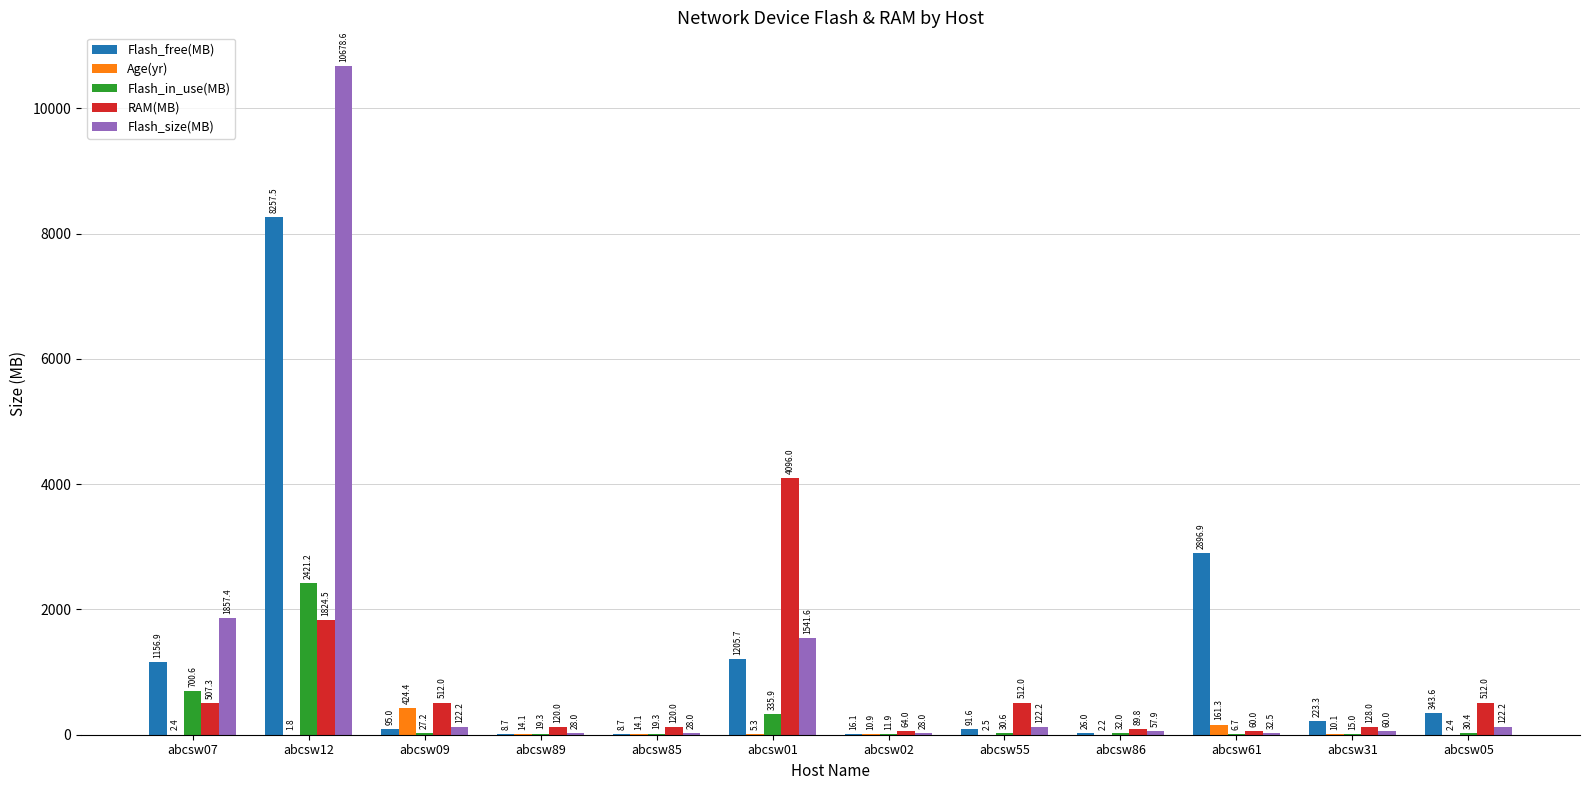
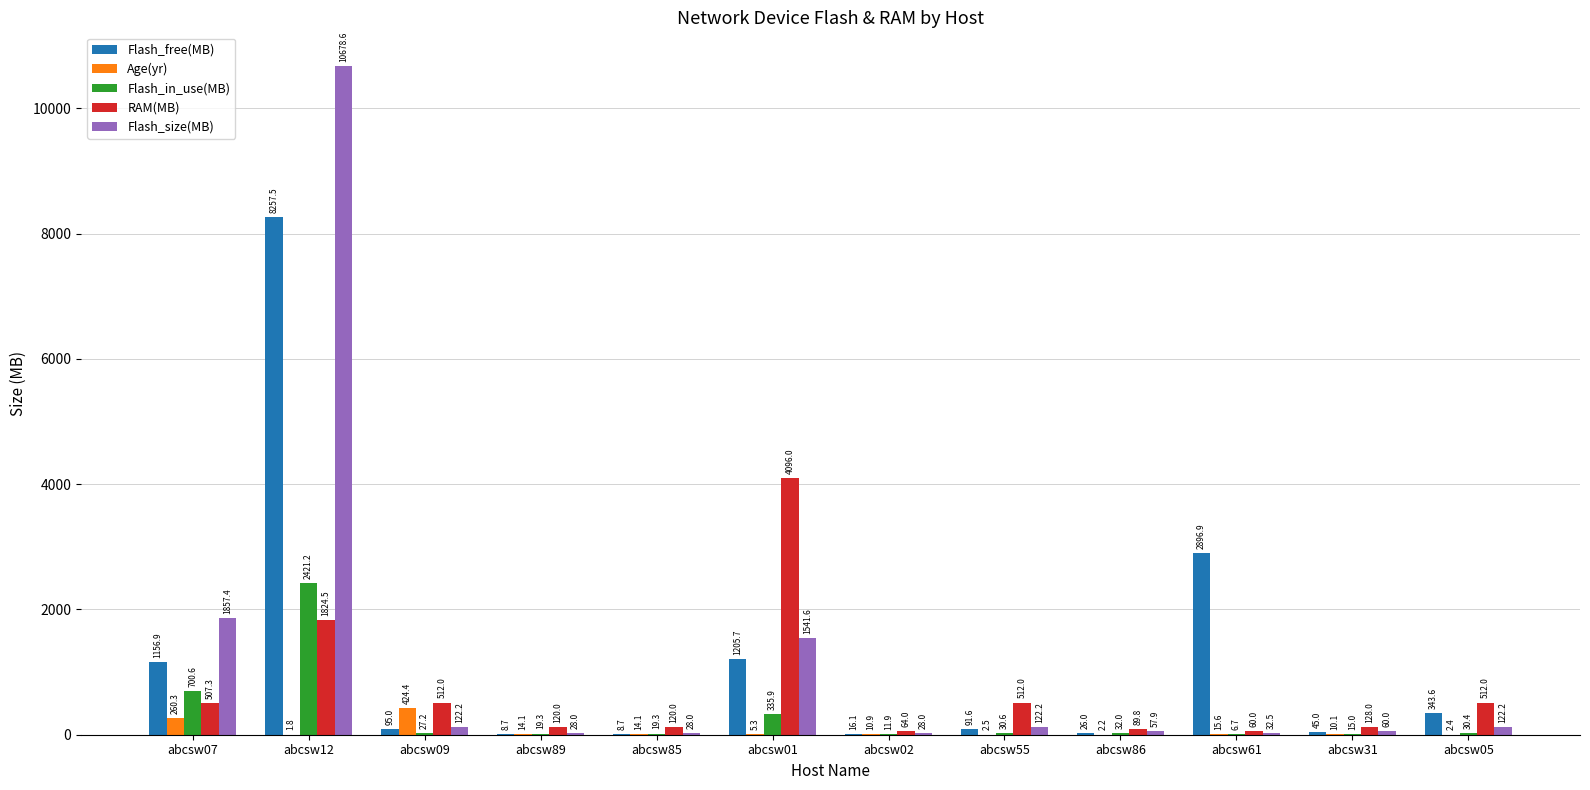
  {
    "Flash_free(MB)": {
      "abcsw07": 1156.9,
      "abcsw12": 8257.5,
      "abcsw09": 95.0,
      "abcsw89": 8.7,
      "abcsw85": 8.7,
      "abcsw01": 1205.7,
      "abcsw02": 16.1,
      "abcsw55": 91.6,
      "abcsw86": 26.0,
      "abcsw61": 2896.9,
-     "abcsw31": 223.3,
+     "abcsw31": 45.0,
      "abcsw05": 343.6
    },
    "Age(yr)": {
-     "abcsw07": 2.4,
+     "abcsw07": 260.3,
      "abcsw12": 1.8,
      "abcsw09": 424.4,
      "abcsw89": 14.1,
      "abcsw85": 14.1,
      "abcsw01": 5.3,
      "abcsw02": 10.9,
      "abcsw55": 2.5,
      "abcsw86": 2.2,
-     "abcsw61": 161.3,
+     "abcsw61": 15.6,
      "abcsw31": 10.1,
      "abcsw05": 2.4
    },
    "Flash_in_use(MB)": {
      "abcsw07": 700.6,
      "abcsw12": 2421.2,
      "abcsw09": 27.2,
      "abcsw89": 19.3,
      "abcsw85": 19.3,
      "abcsw01": 335.9,
      "abcsw02": 11.9,
      "abcsw55": 30.6,
      "abcsw86": 32.0,
      "abcsw61": 6.7,
      "abcsw31": 15.0,
      "abcsw05": 30.4
    },
    "RAM(MB)": {
      "abcsw07": 507.3,
      "abcsw12": 1824.5,
      "abcsw09": 512.0,
      "abcsw89": 120.0,
      "abcsw85": 120.0,
      "abcsw01": 4096.0,
      "abcsw02": 64.0,
      "abcsw55": 512.0,
      "abcsw86": 89.8,
      "abcsw61": 60.0,
      "abcsw31": 128.0,
      "abcsw05": 512.0
    },
    "Flash_size(MB)": {
      "abcsw07": 1857.4,
      "abcsw12": 10678.6,
      "abcsw09": 122.2,
      "abcsw89": 28.0,
      "abcsw85": 28.0,
      "abcsw01": 1541.6,
      "abcsw02": 28.0,
      "abcsw55": 122.2,
      "abcsw86": 57.9,
      "abcsw61": 32.5,
      "abcsw31": 60.0,
      "abcsw05": 122.2
    }
  }
